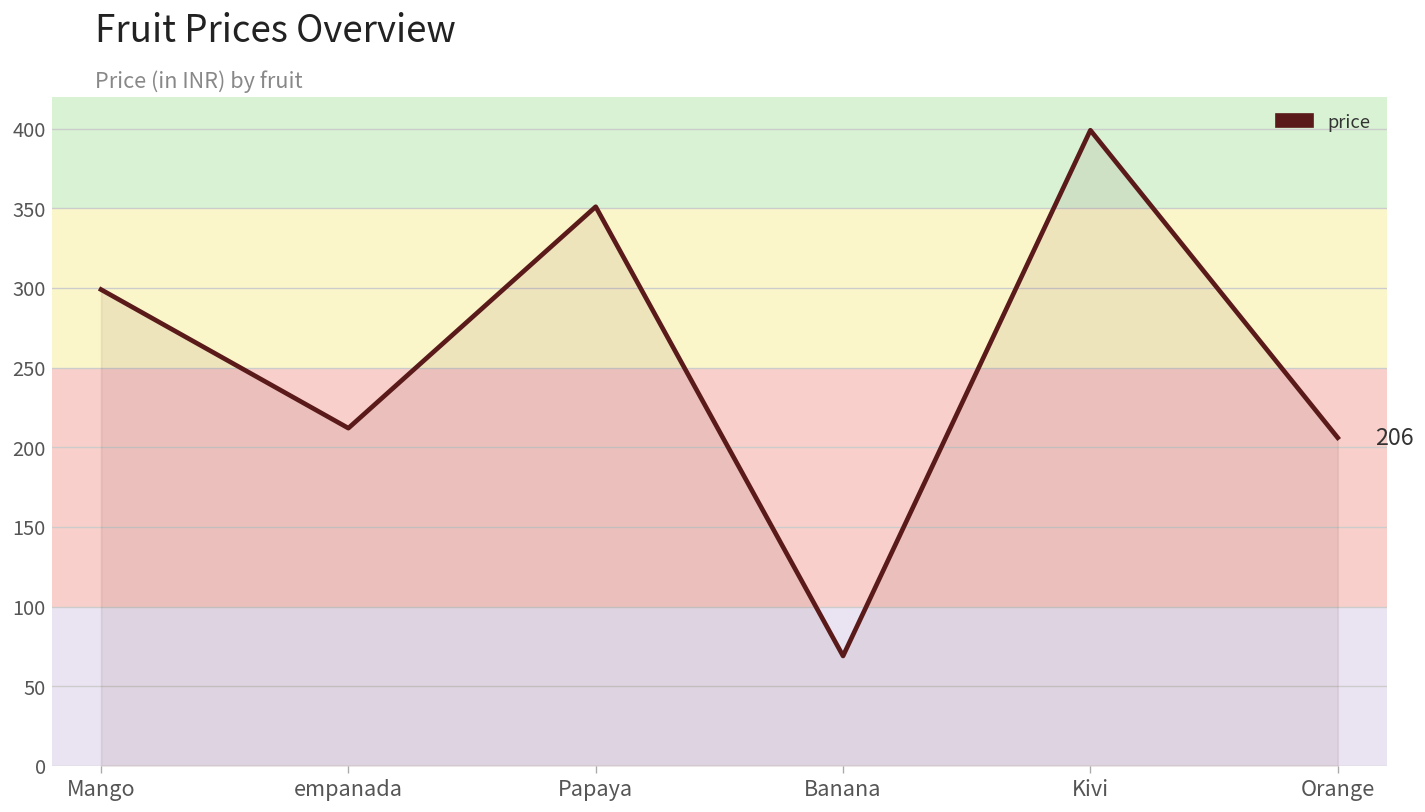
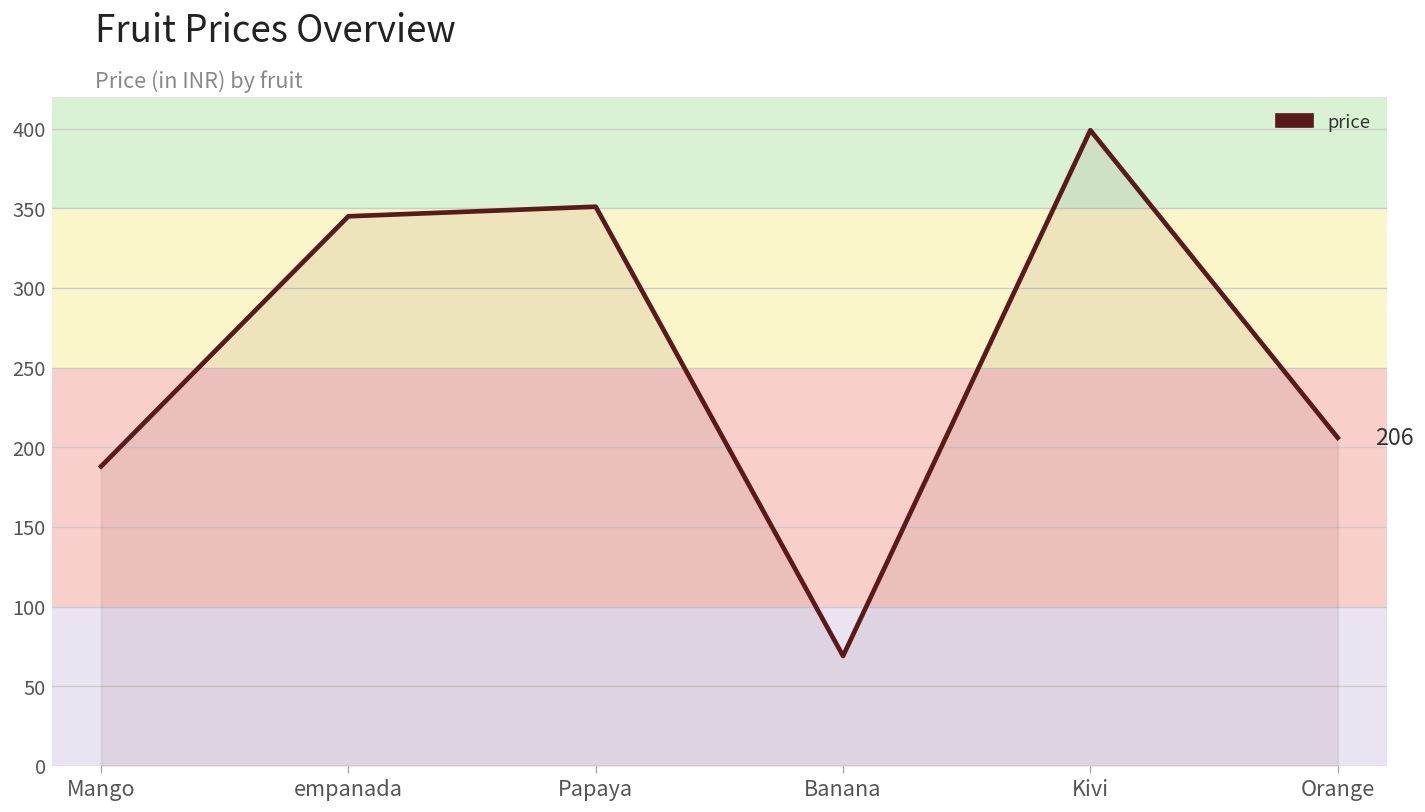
  {
-   "Mango": 299,
-   "empanada": 212,
+   "Mango": 188,
+   "empanada": 345,
    "Papaya": 351,
    "Banana": 69,
    "Kivi": 399,
    "Orange": 206
  }
